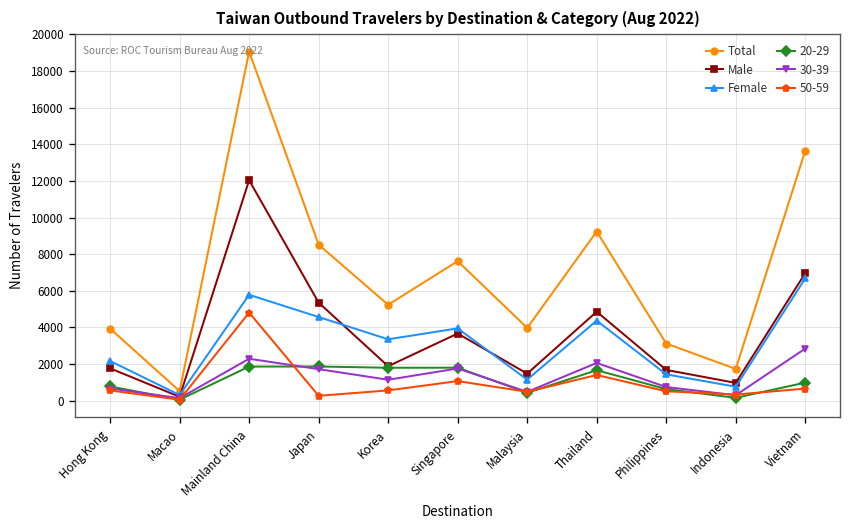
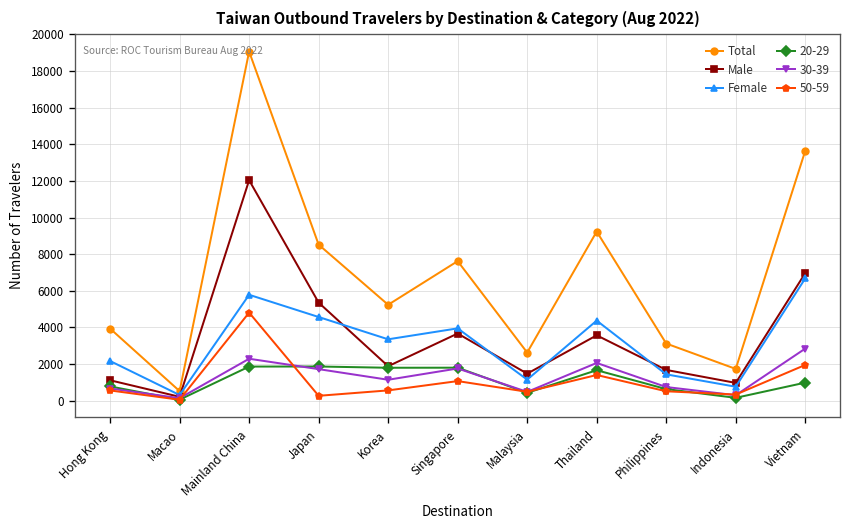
  {
    "Total": {
      "Hong Kong": 3900,
      "Macao": 500,
      "Japan": 8500,
      "Korea": 5200,
      "Singapore": 7600,
-     "Malaysia": 4000,
+     "Malaysia": 2600,
      "Thailand": 9200,
      "Philippines": 3100,
      "Indonesia": 1700,
      "Vietnam": 13600
    },
    "Male": {
-     "Hong Kong": 1800,
+     "Hong Kong": 1100,
      "Mainland China": 12000,
      "Japan": 5400,
      "Singapore": 3700,
      "Malaysia": 1500,
-     "Thailand": 4900,
+     "Thailand": 3600,
      "Philippines": 1700,
      "Indonesia": 1000,
      "Vietnam": 7000
    },
    "Female": {
      "Hong Kong": 2200,
      "Mainland China": 5800,
      "Japan": 4600,
      "Korea": 3400,
      "Singapore": 4000,
      "Malaysia": 1200,
      "Thailand": 4400,
      "Philippines": 1400,
      "Indonesia": 800,
      "Vietnam": 6700
    },
    "20-29": {
      "Mainland China": 1900,
      "Thailand": 1700,
      "Vietnam": 1000
    },
    "30-39": {
      "Mainland China": 2300,
      "Korea": 1100,
      "Thailand": 2100,
      "Vietnam": 2800
    },
    "50-59": {
      "Mainland China": 4800,
      "Japan": 300,
      "Korea": 600,
      "Singapore": 1100,
      "Thailand": 1400,
-     "Vietnam": 700
+     "Vietnam": 2000
    }
  }
